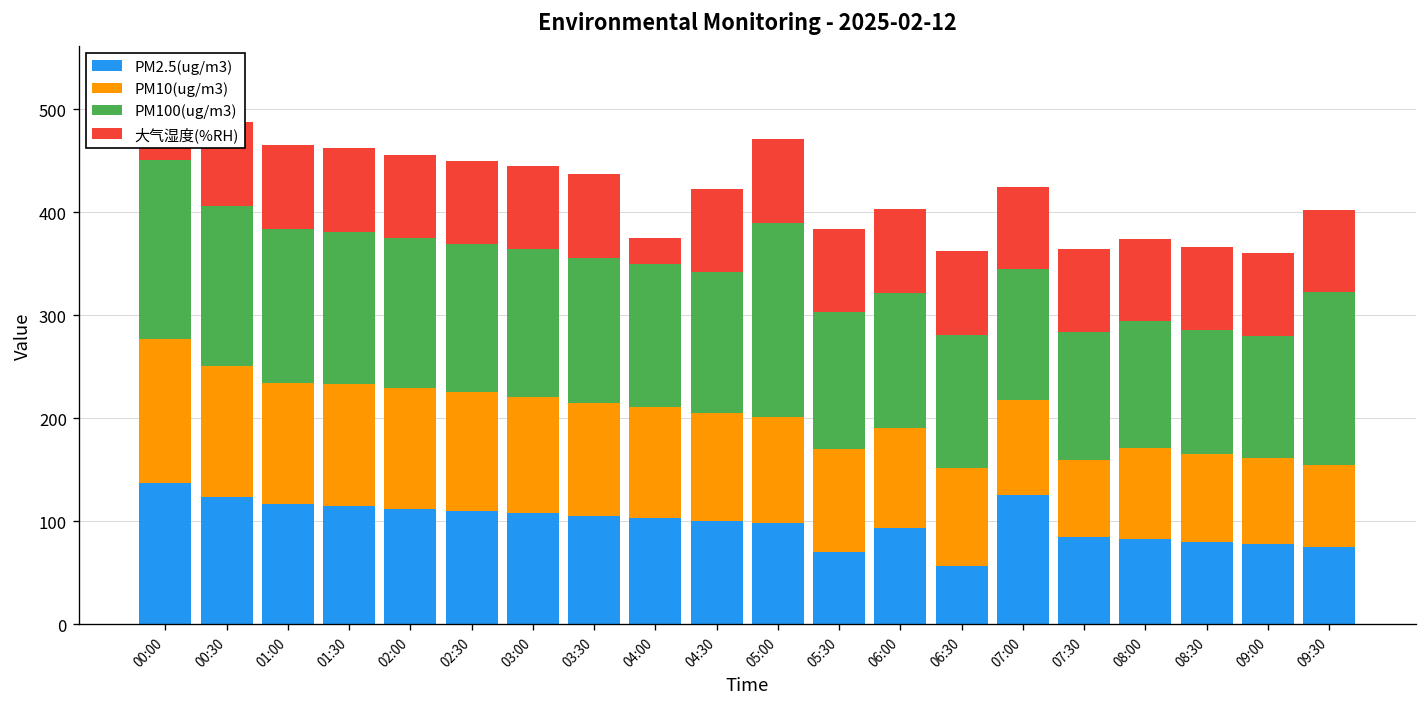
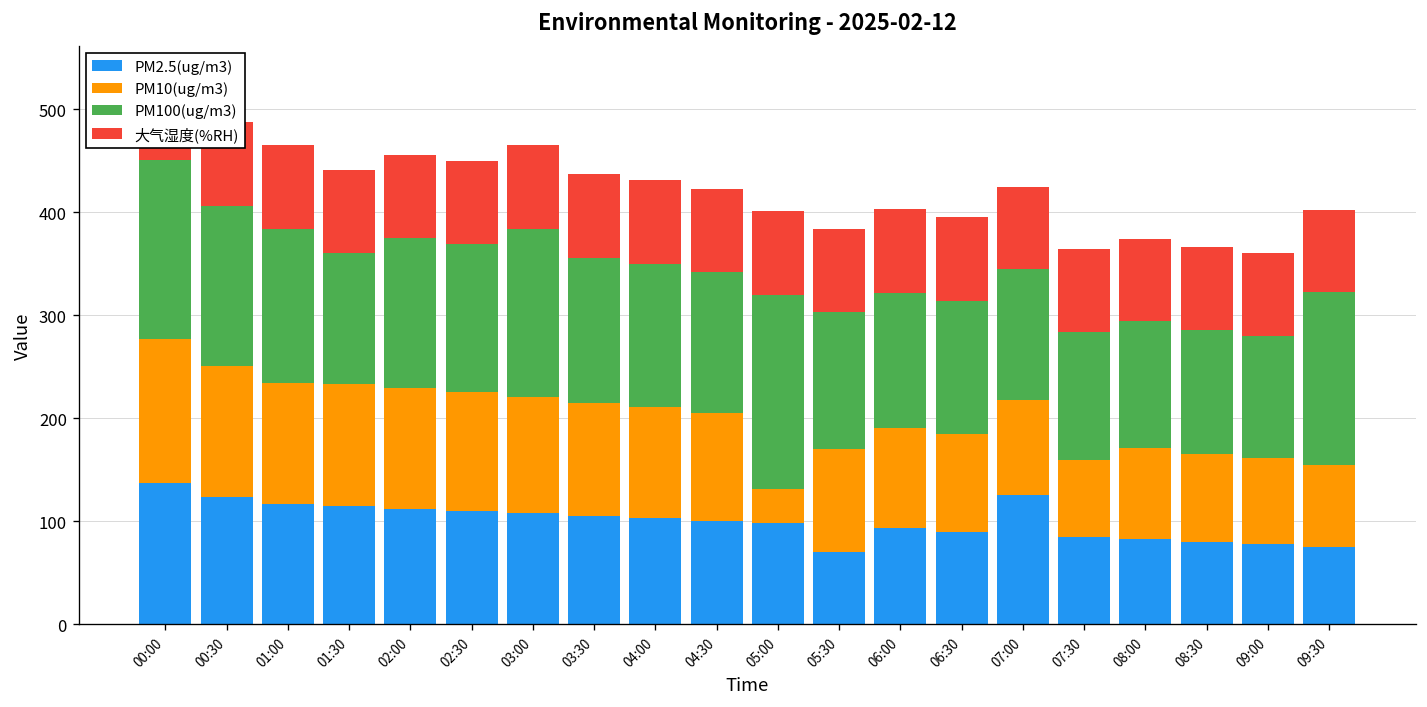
  {
    "PM2.5(ug/m3)": {
      "00:00": 140,
      "00:30": 120,
      "01:00": 120,
      "01:30": 120,
      "02:00": 110,
      "02:30": 110,
      "03:00": 110,
      "03:30": 110,
      "04:00": 100,
      "04:30": 100,
      "05:00": 100,
      "05:30": 70,
      "06:00": 90,
-     "06:30": 60,
+     "06:30": 90,
      "07:00": 130,
      "07:30": 90,
      "08:00": 80,
      "08:30": 80,
      "09:00": 80,
      "09:30": 80
    },
    "PM10(ug/m3)": {
      "00:00": 140,
      "00:30": 130,
      "01:00": 120,
      "01:30": 120,
      "02:00": 120,
      "02:30": 120,
      "03:00": 110,
      "03:30": 110,
      "04:00": 110,
      "04:30": 110,
-     "05:00": 100,
+     "05:00": 30,
      "05:30": 100,
      "06:00": 100,
      "06:30": 100,
      "07:00": 90,
      "07:30": 70,
      "08:00": 90,
      "08:30": 90,
      "09:00": 80,
      "09:30": 80
    },
    "PM100(ug/m3)": {
      "00:00": 170,
      "00:30": 160,
      "01:00": 150,
-     "01:30": 150,
+     "01:30": 130,
      "02:00": 150,
      "02:30": 140,
-     "03:00": 140,
+     "03:00": 160,
      "03:30": 140,
      "04:00": 140,
      "04:30": 140,
      "05:00": 190,
      "05:30": 130,
      "06:00": 130,
      "06:30": 130,
      "07:00": 130,
      "07:30": 130,
      "08:00": 120,
      "08:30": 120,
      "09:00": 120,
      "09:30": 170
    },
    "大气湿度(%RH)": {
      "01:00": 80,
      "01:30": 80,
      "02:00": 80,
      "02:30": 80,
      "03:00": 80,
      "03:30": 80,
-     "04:00": 30,
+     "04:00": 80,
      "04:30": 80,
      "05:00": 80,
      "05:30": 80,
      "06:00": 80,
      "06:30": 80,
      "07:00": 80,
      "07:30": 80,
      "08:00": 80,
      "08:30": 80,
      "09:00": 80,
      "09:30": 80
    }
  }
